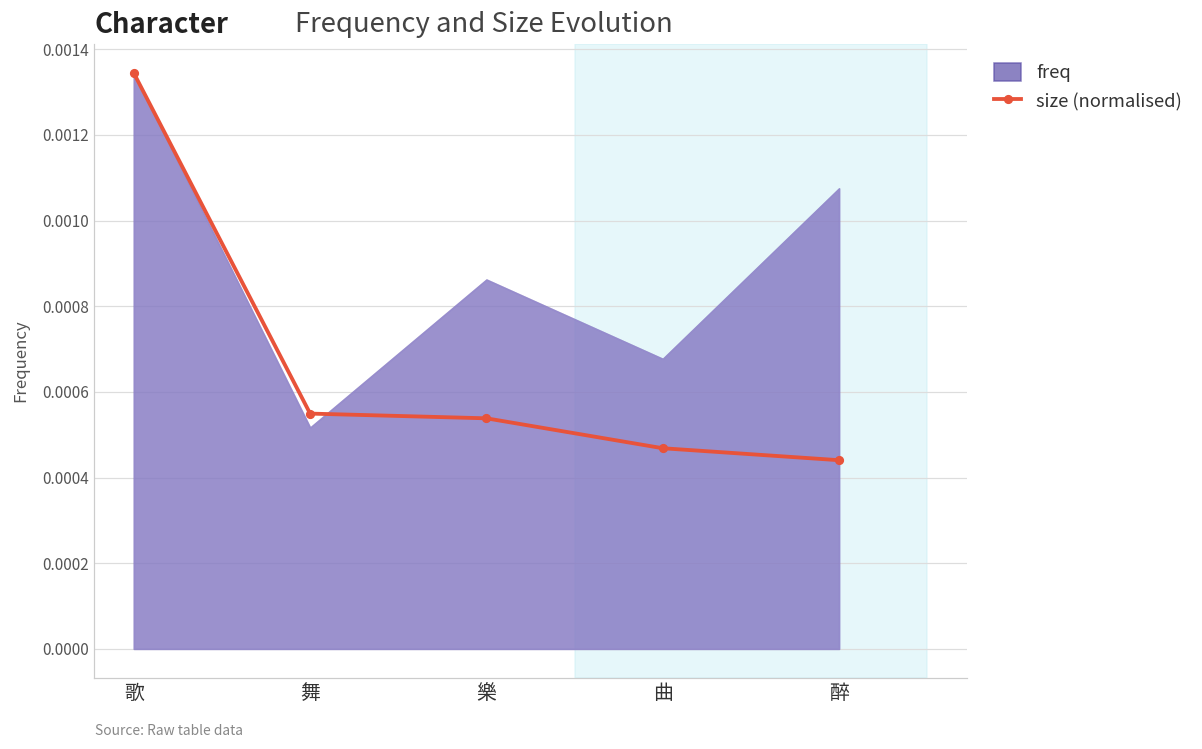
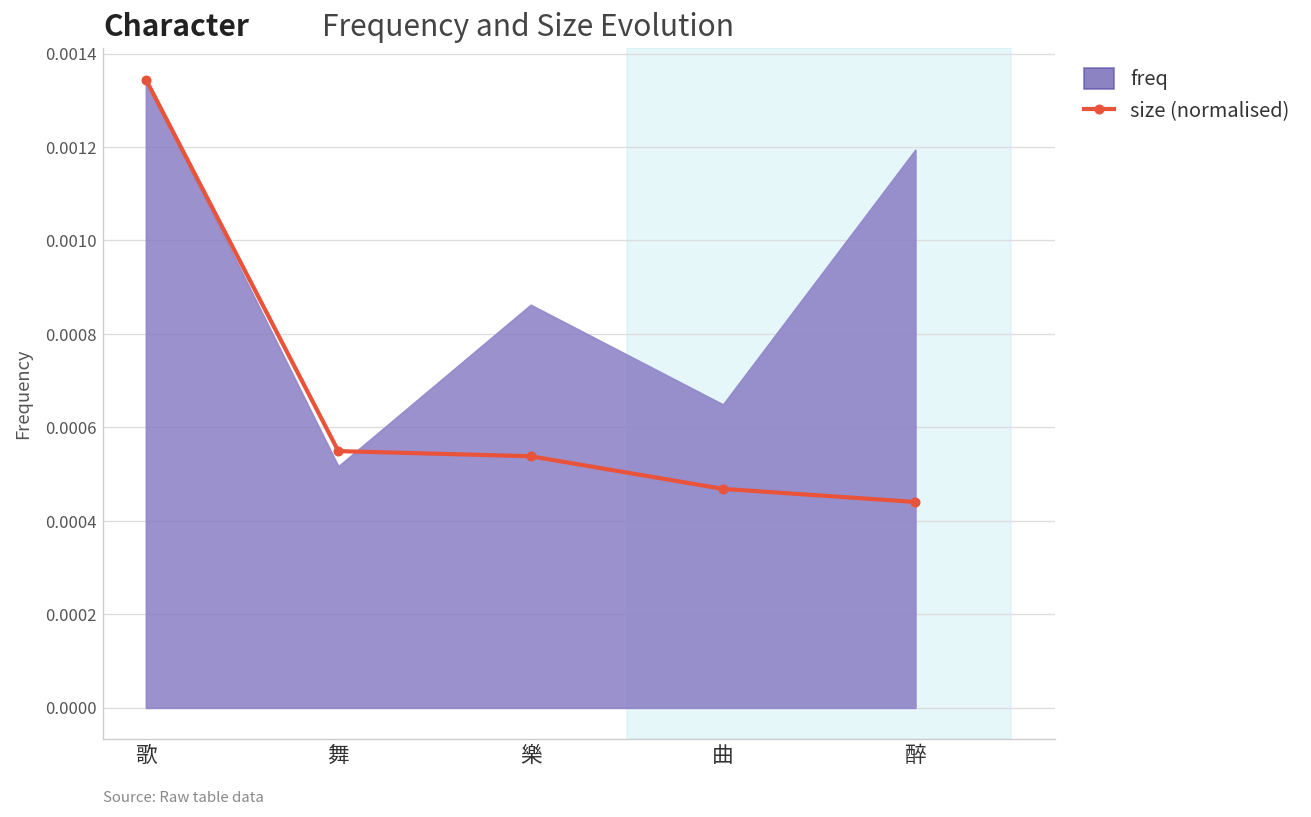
  {
    "size (normalised)": {
      "舞": 0.00055,
      "樂": 0.00054,
      "曲": 0.00047,
      "醉": 0.00044
    },
    "freq": {
      "舞": 0.00052,
      "樂": 0.00086,
-     "曲": 0.00068,
-     "醉": 0.00108
+     "曲": 0.00065,
+     "醉": 0.00119
    }
  }
